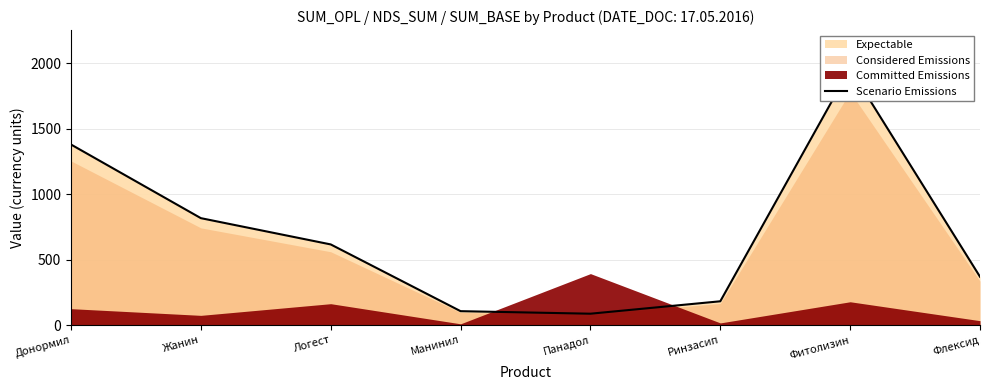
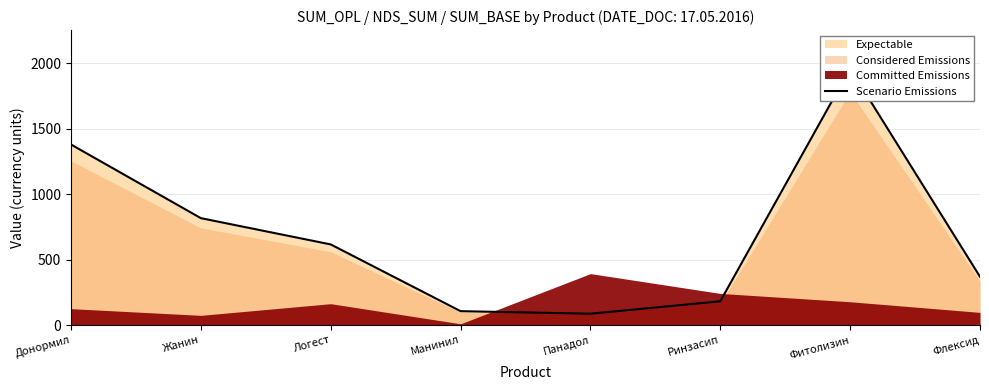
  {
    "Committed Emissions": {
      "Донормил": 130,
      "Жанин": 70,
      "Логест": 160,
      "Панадол": 390,
-     "Ринзасип": 20,
+     "Ринзасип": 240,
      "Фитолизин": 180,
-     "Флексид": 30
+     "Флексид": 100
    }
  }
